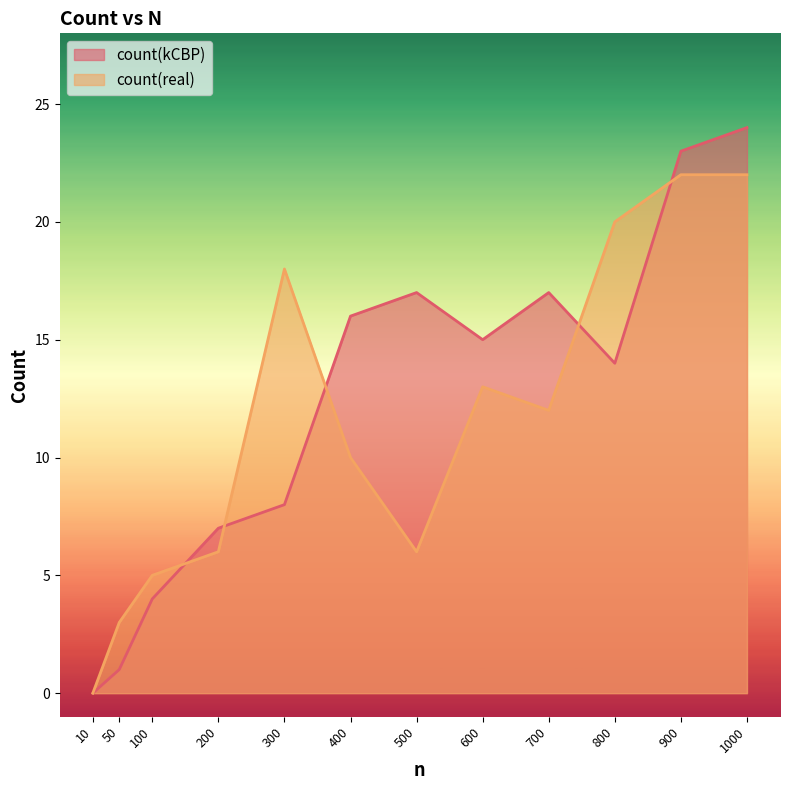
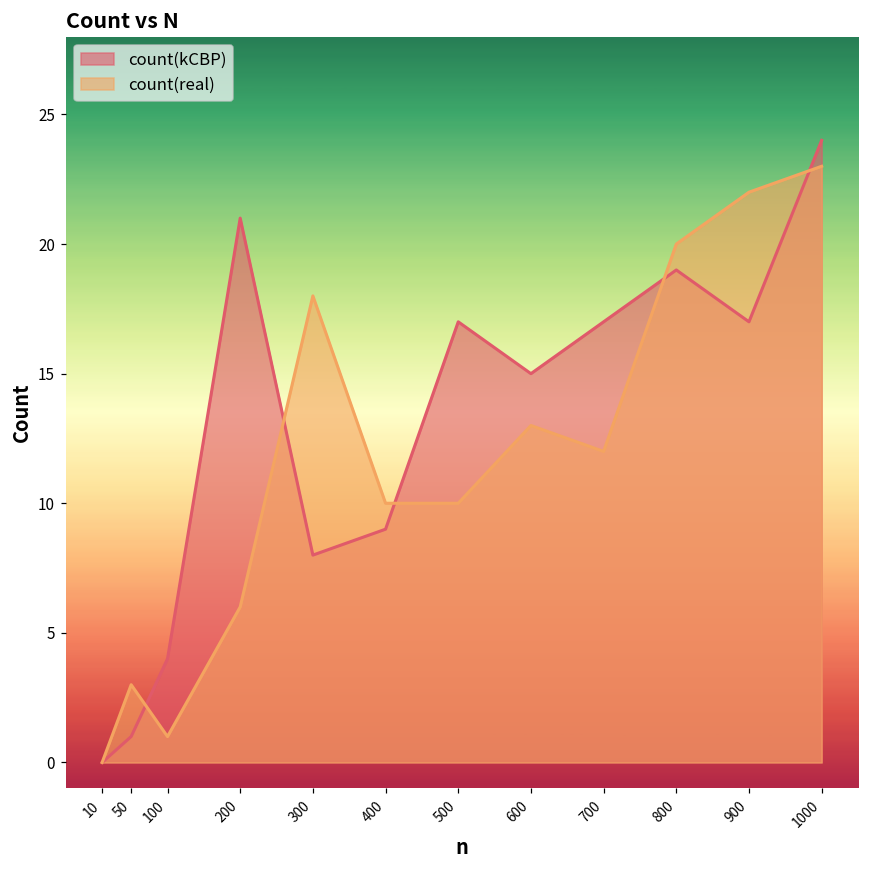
  {
    "count(kCBP)": {
      "50": 1,
      "100": 4,
-     "200": 7,
+     "200": 21,
      "300": 8,
-     "400": 16,
+     "400": 9,
      "500": 17,
      "600": 15,
      "700": 17,
-     "800": 14,
-     "900": 23,
+     "800": 19,
+     "900": 17,
      "1000": 24
    },
    "count(real)": {
      "50": 3,
-     "100": 5,
+     "100": 1,
      "200": 6,
      "300": 18,
      "400": 10,
-     "500": 6,
+     "500": 10,
      "600": 13,
      "700": 12,
      "800": 20,
      "900": 22,
-     "1000": 22
+     "1000": 23
    }
  }
